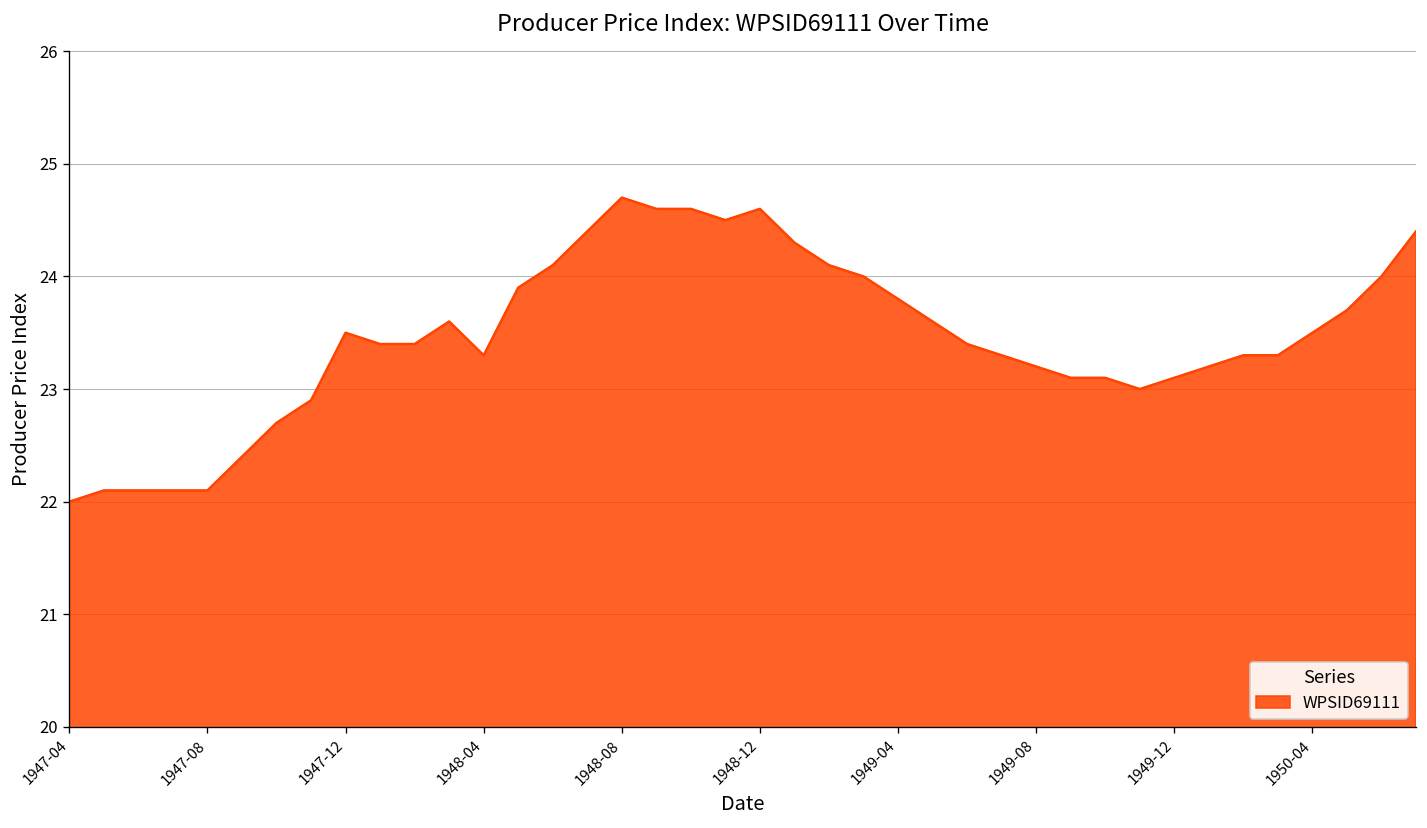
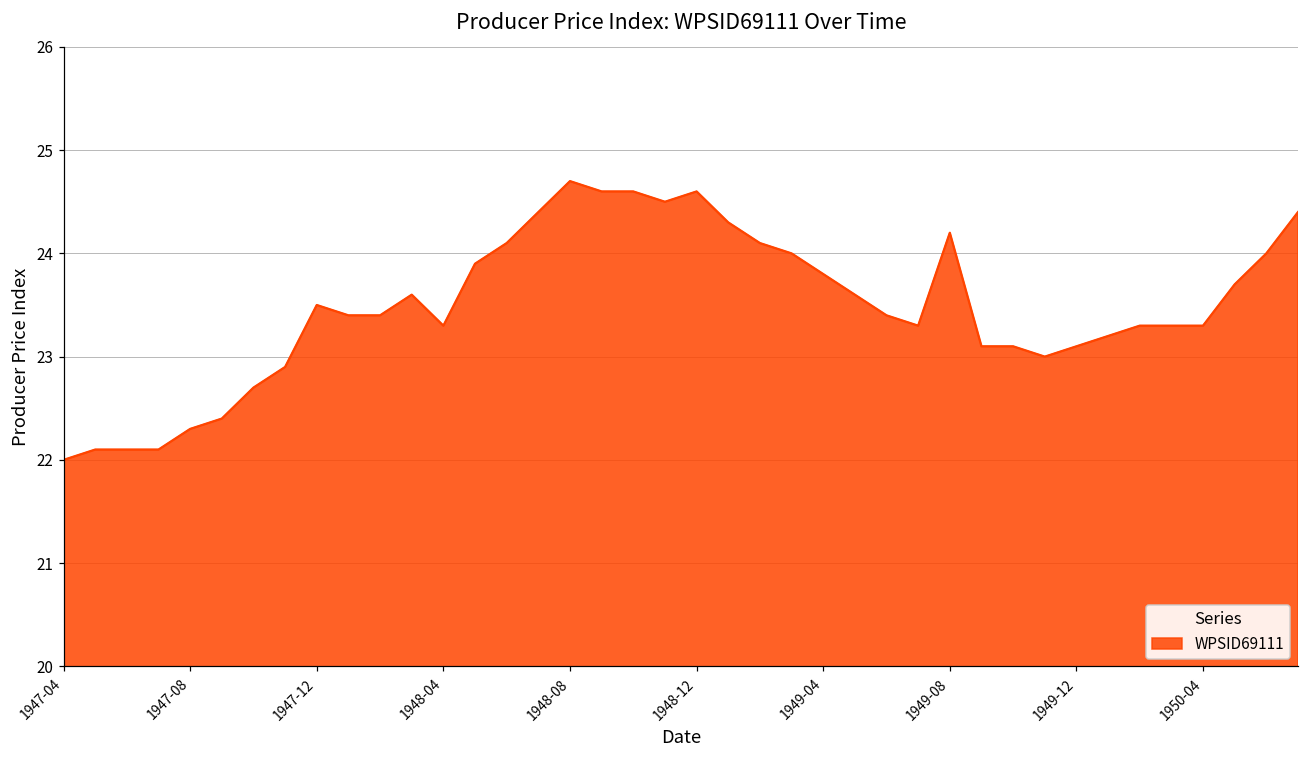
  {
    "1947-04": 22.0,
-   "1947-08": 22.1,
+   "1947-08": 22.3,
    "1947-12": 23.5,
    "1948-04": 23.3,
    "1948-08": 24.7,
    "1948-12": 24.6,
    "1949-04": 23.8,
-   "1949-08": 23.2,
+   "1949-08": 24.2,
    "1949-12": 23.1,
-   "1950-04": 23.5
+   "1950-04": 23.3
  }
